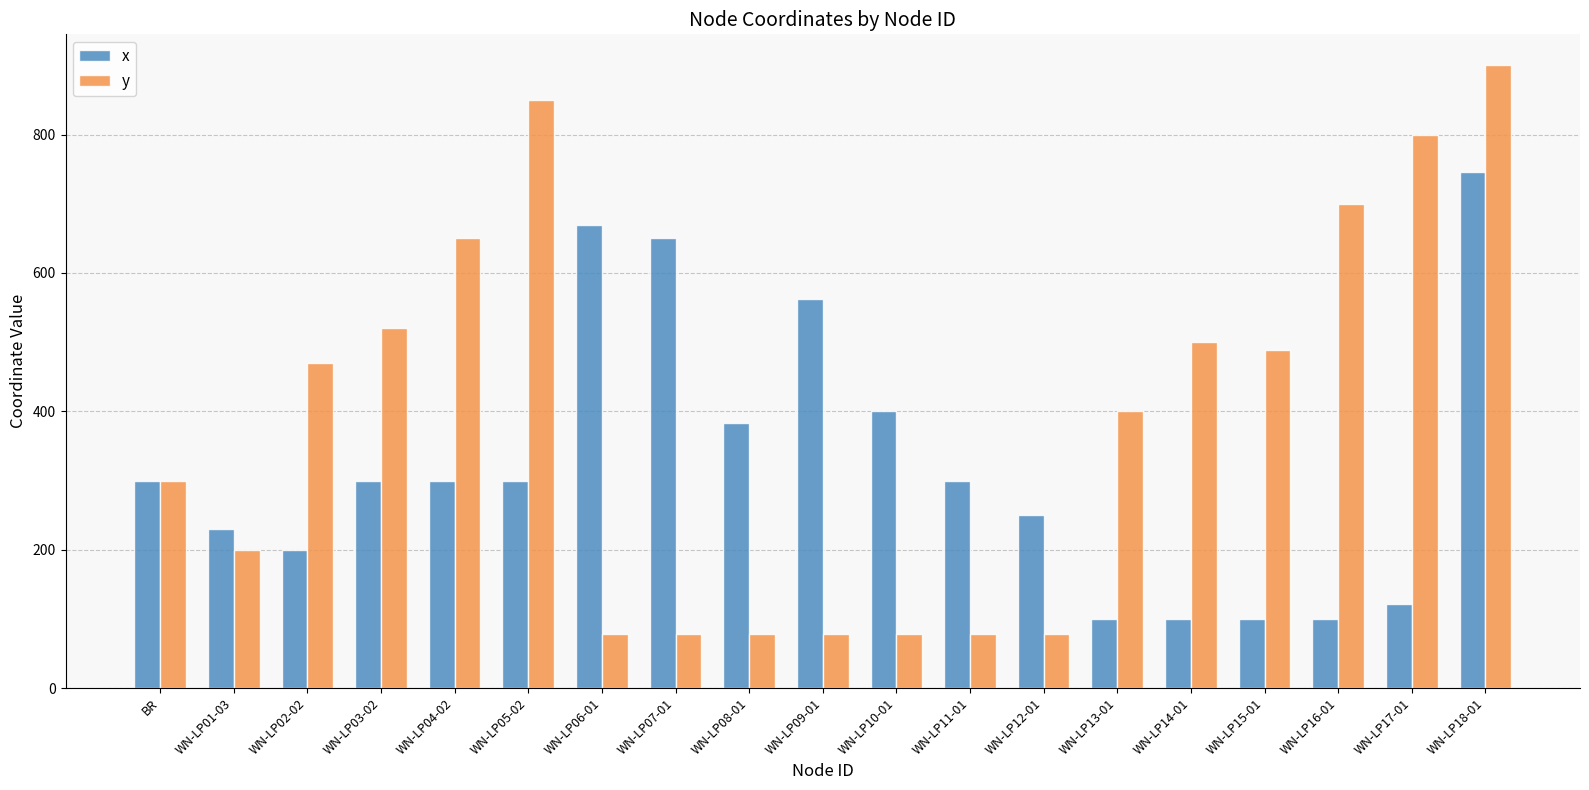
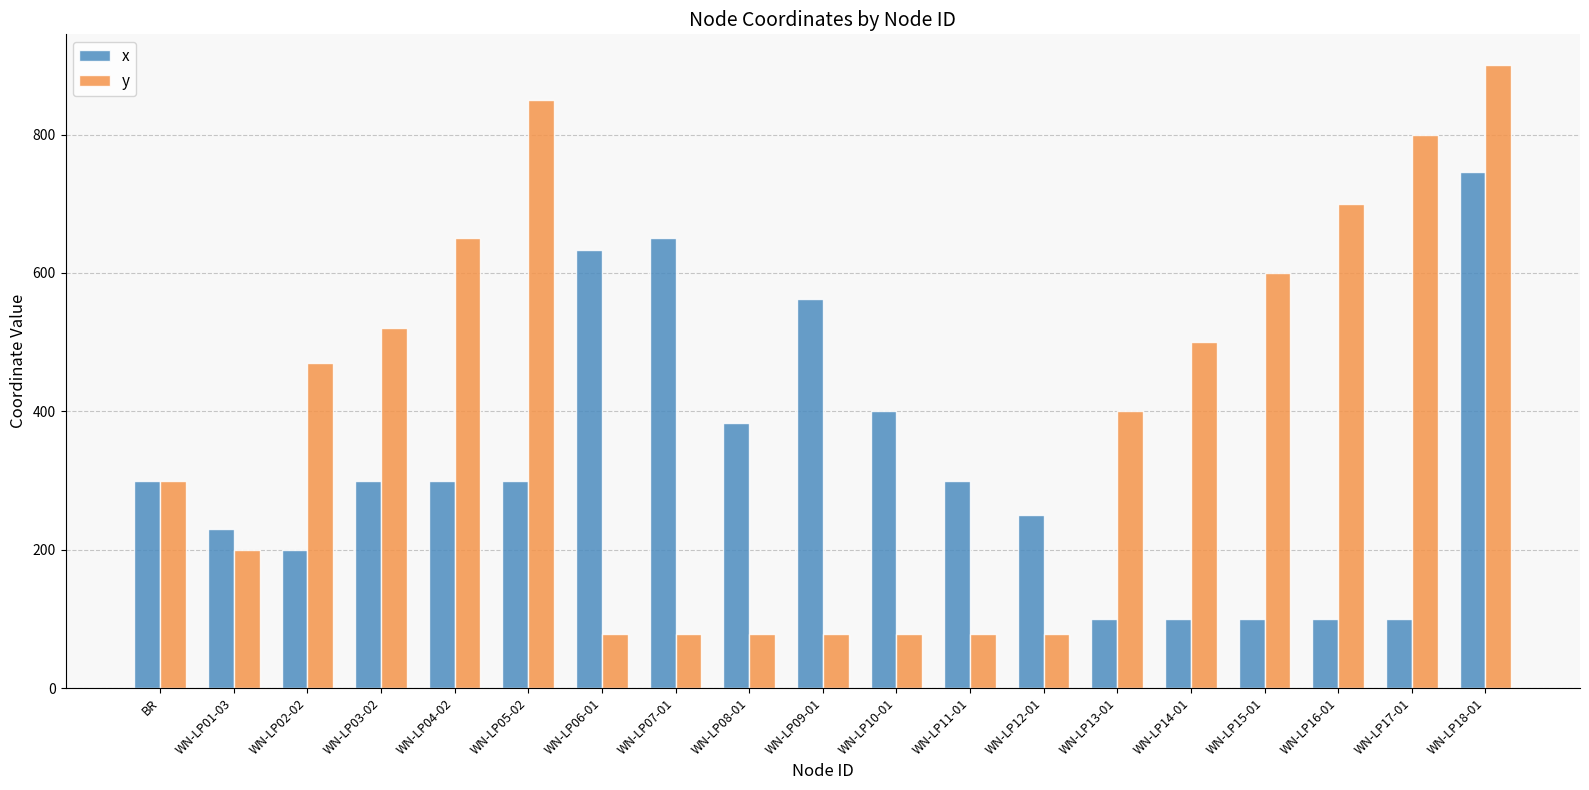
  {
    "x": {
      "BR": 300,
      "WN-LP01-03": 230,
      "WN-LP02-02": 200,
      "WN-LP03-02": 300,
      "WN-LP04-02": 300,
      "WN-LP05-02": 300,
-     "WN-LP06-01": 670,
+     "WN-LP06-01": 630,
      "WN-LP07-01": 650,
      "WN-LP08-01": 380,
      "WN-LP09-01": 560,
      "WN-LP10-01": 400,
      "WN-LP11-01": 300,
      "WN-LP12-01": 250,
      "WN-LP13-01": 100,
      "WN-LP14-01": 100,
      "WN-LP15-01": 100,
      "WN-LP16-01": 100,
-     "WN-LP17-01": 120,
+     "WN-LP17-01": 100,
      "WN-LP18-01": 750
    },
    "y": {
      "BR": 300,
      "WN-LP01-03": 200,
      "WN-LP02-02": 470,
      "WN-LP03-02": 520,
      "WN-LP04-02": 650,
      "WN-LP05-02": 850,
      "WN-LP06-01": 80,
      "WN-LP07-01": 80,
      "WN-LP08-01": 80,
      "WN-LP09-01": 80,
      "WN-LP10-01": 80,
      "WN-LP11-01": 80,
      "WN-LP12-01": 80,
      "WN-LP13-01": 400,
      "WN-LP14-01": 500,
-     "WN-LP15-01": 490,
+     "WN-LP15-01": 600,
      "WN-LP16-01": 700,
      "WN-LP17-01": 800,
      "WN-LP18-01": 900
    }
  }
